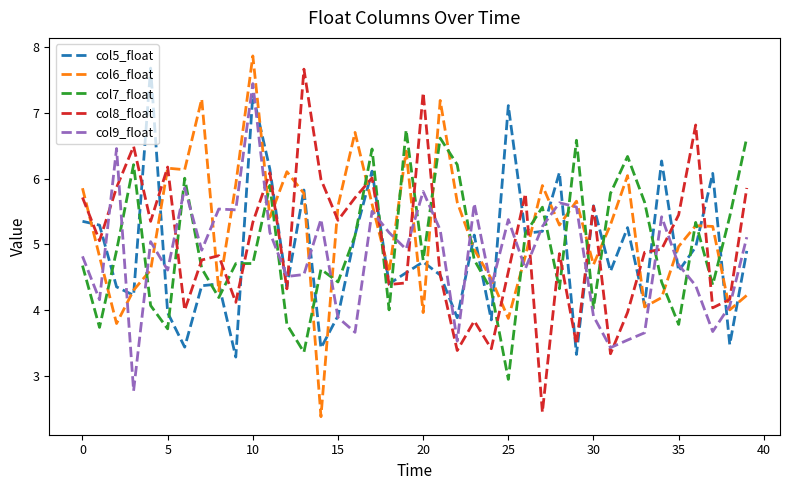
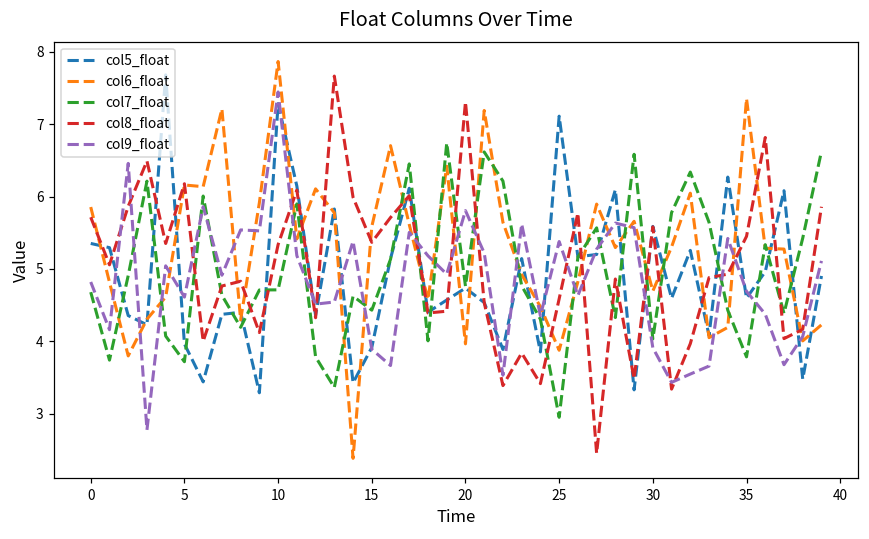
  {
    "col5_float": {
      "0": 5.4,
      "5": 4.0,
      "10": 7.3,
      "25": 7.1,
      "35": 4.6
    },
    "col6_float": {
      "0": 5.9,
      "10": 7.9,
      "15": 5.6,
      "20": 4.0,
      "25": 3.9,
      "30": 4.7,
-     "35": 5.0
+     "35": 7.4
    },
    "col7_float": {
      "0": 4.7,
      "5": 3.7,
      "10": 4.7,
      "15": 4.4,
      "25": 2.9,
      "30": 4.0,
      "35": 3.8
    },
    "col8_float": {
      "0": 5.7,
      "10": 5.3,
      "15": 5.4,
      "20": 7.3,
      "25": 4.6,
      "35": 5.4
    },
    "col9_float": {
      "0": 4.8,
      "5": 4.6,
      "10": 7.4,
      "20": 5.8,
      "25": 5.4,
      "30": 3.9,
      "35": 4.7
    }
  }
